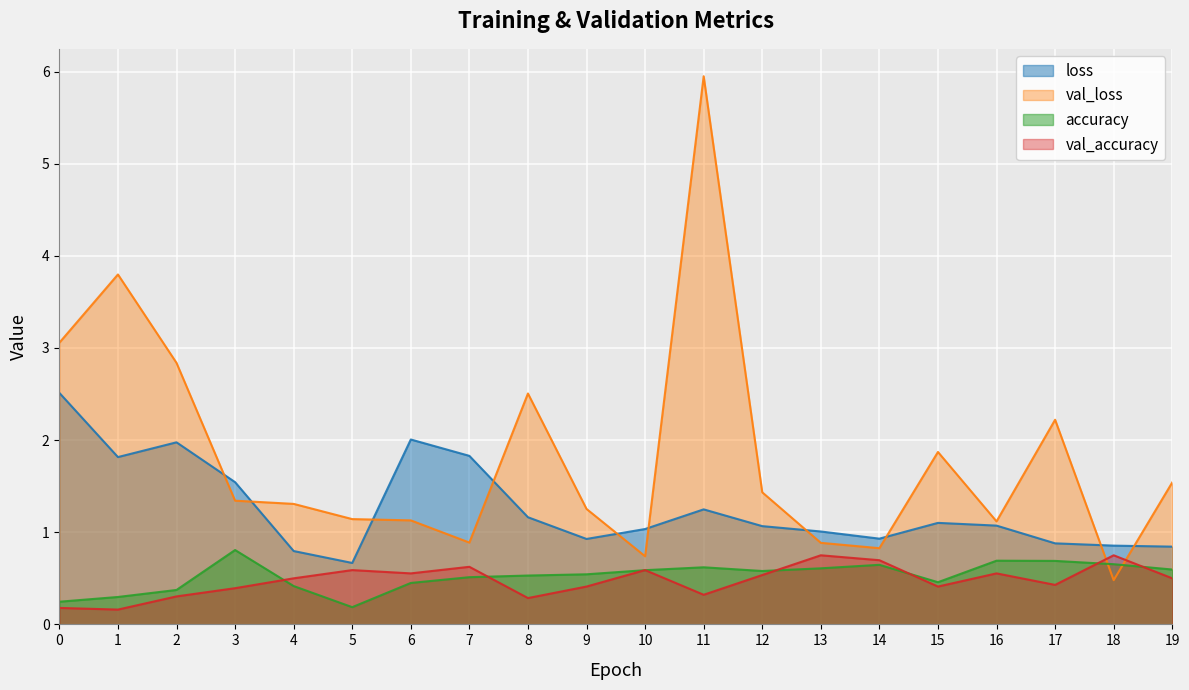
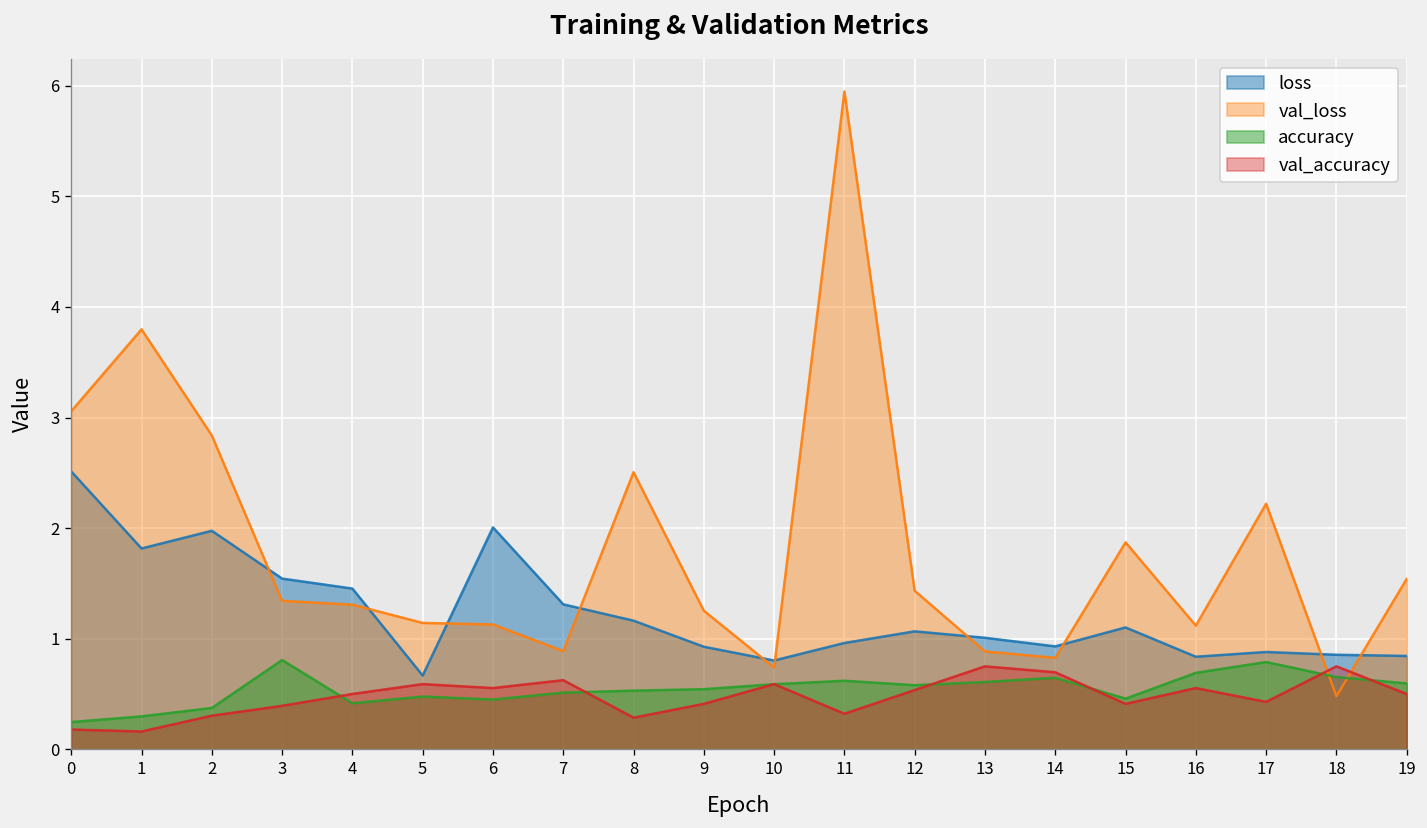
  {
    "loss": {
      "0": 2.5,
      "1": 1.8,
      "2": 2.0,
      "3": 1.5,
-     "4": 0.8,
+     "4": 1.5,
      "5": 0.7,
      "6": 2.0,
-     "7": 1.8,
+     "7": 1.3,
      "8": 1.2,
      "9": 0.9,
-     "10": 1.0,
-     "11": 1.2,
+     "10": 0.8,
+     "11": 1.0,
      "12": 1.1,
      "13": 1.0,
      "14": 0.9,
      "15": 1.1,
-     "16": 1.1,
+     "16": 0.8,
      "17": 0.9,
      "18": 0.9,
      "19": 0.8
    },
    "accuracy": {
      "0": 0.2,
      "1": 0.3,
      "2": 0.4,
      "3": 0.8,
      "4": 0.4,
-     "5": 0.2,
+     "5": 0.5,
      "6": 0.4,
      "7": 0.5,
      "8": 0.5,
      "9": 0.5,
      "11": 0.6,
      "12": 0.6,
      "13": 0.6,
      "14": 0.6,
      "15": 0.5,
      "16": 0.7,
-     "17": 0.7,
+     "17": 0.8,
      "18": 0.7,
      "19": 0.6
    }
  }
